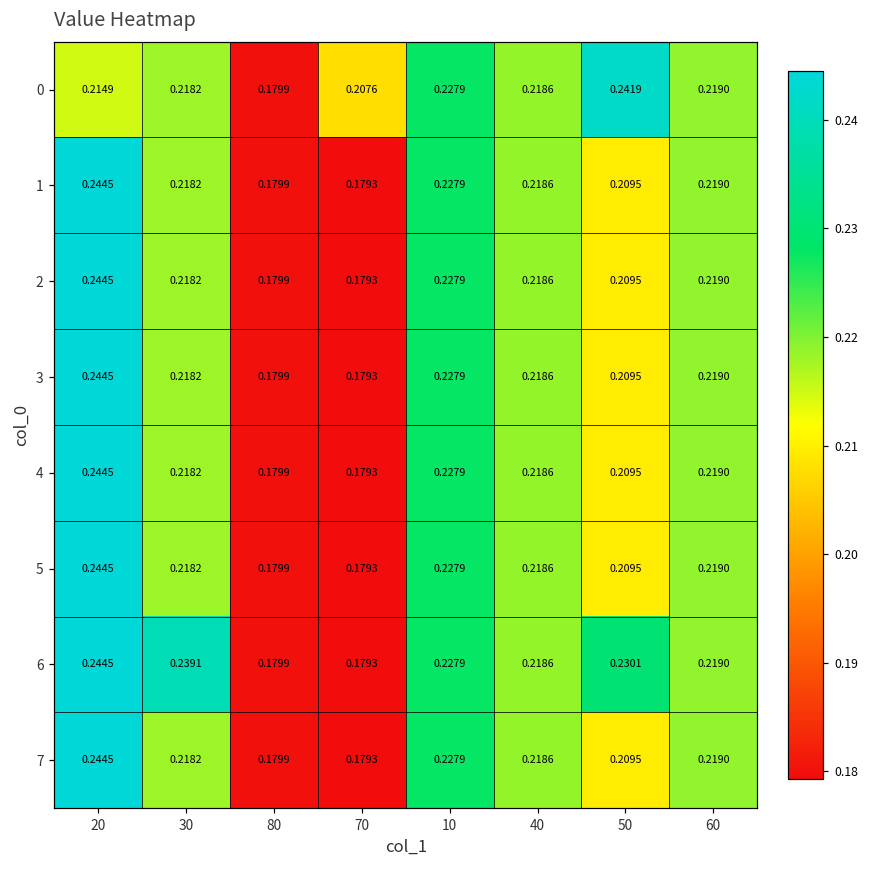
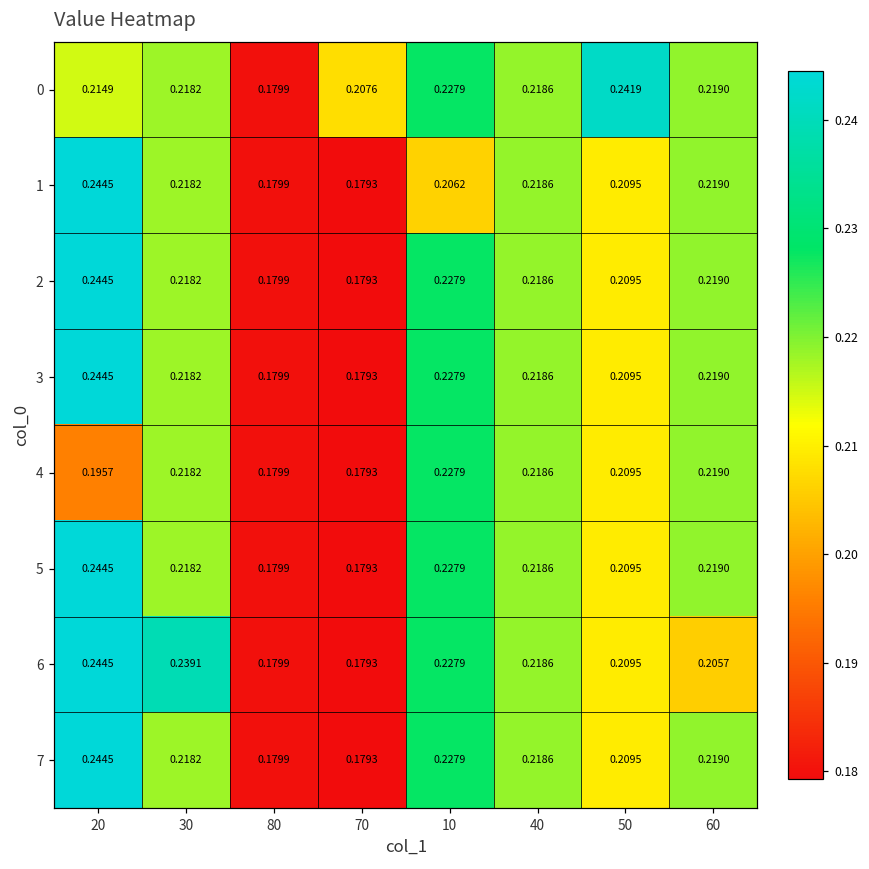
  {
    "0": {
      "20": 0.2149,
      "30": 0.2182,
      "80": 0.1799,
      "70": 0.2076,
      "10": 0.2279,
      "40": 0.2186,
      "50": 0.2419,
      "60": 0.2190
    },
    "1": {
      "20": 0.2445,
      "30": 0.2182,
      "80": 0.1799,
      "70": 0.1793,
-     "10": 0.2279,
+     "10": 0.2062,
      "40": 0.2186,
      "50": 0.2095,
      "60": 0.2190
    },
    "2": {
      "20": 0.2445,
      "30": 0.2182,
      "80": 0.1799,
      "70": 0.1793,
      "10": 0.2279,
      "40": 0.2186,
      "50": 0.2095,
      "60": 0.2190
    },
    "3": {
      "20": 0.2445,
      "30": 0.2182,
      "80": 0.1799,
      "70": 0.1793,
      "10": 0.2279,
      "40": 0.2186,
      "50": 0.2095,
      "60": 0.2190
    },
    "4": {
-     "20": 0.2445,
+     "20": 0.1957,
      "30": 0.2182,
      "80": 0.1799,
      "70": 0.1793,
      "10": 0.2279,
      "40": 0.2186,
      "50": 0.2095,
      "60": 0.2190
    },
    "5": {
      "20": 0.2445,
      "30": 0.2182,
      "80": 0.1799,
      "70": 0.1793,
      "10": 0.2279,
      "40": 0.2186,
      "50": 0.2095,
      "60": 0.2190
    },
    "6": {
      "20": 0.2445,
      "30": 0.2391,
      "80": 0.1799,
      "70": 0.1793,
      "10": 0.2279,
      "40": 0.2186,
-     "50": 0.2301,
-     "60": 0.2190
+     "50": 0.2095,
+     "60": 0.2057
    },
    "7": {
      "20": 0.2445,
      "30": 0.2182,
      "80": 0.1799,
      "70": 0.1793,
      "10": 0.2279,
      "40": 0.2186,
      "50": 0.2095,
      "60": 0.2190
    }
  }
